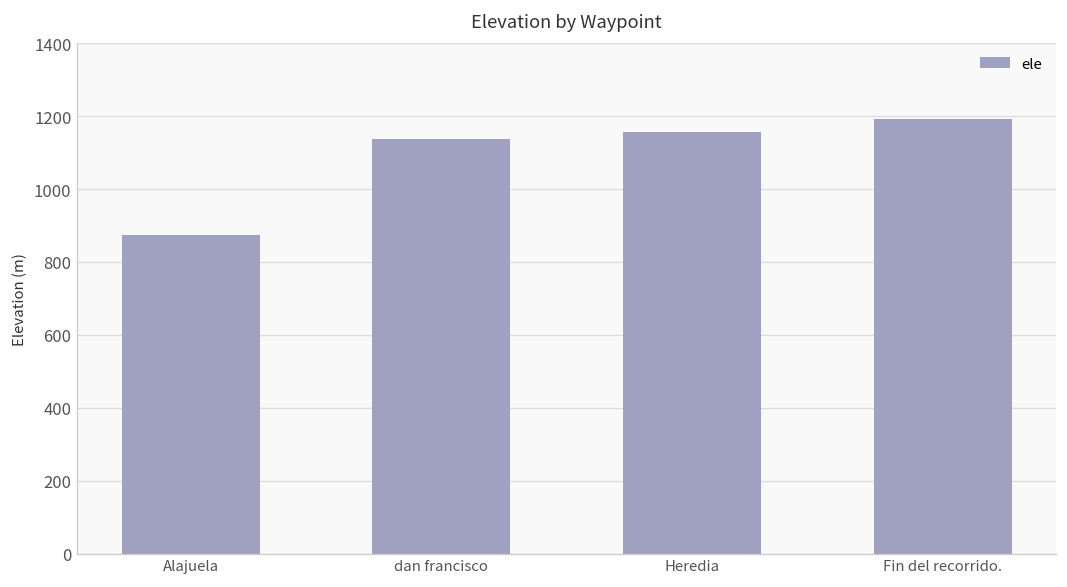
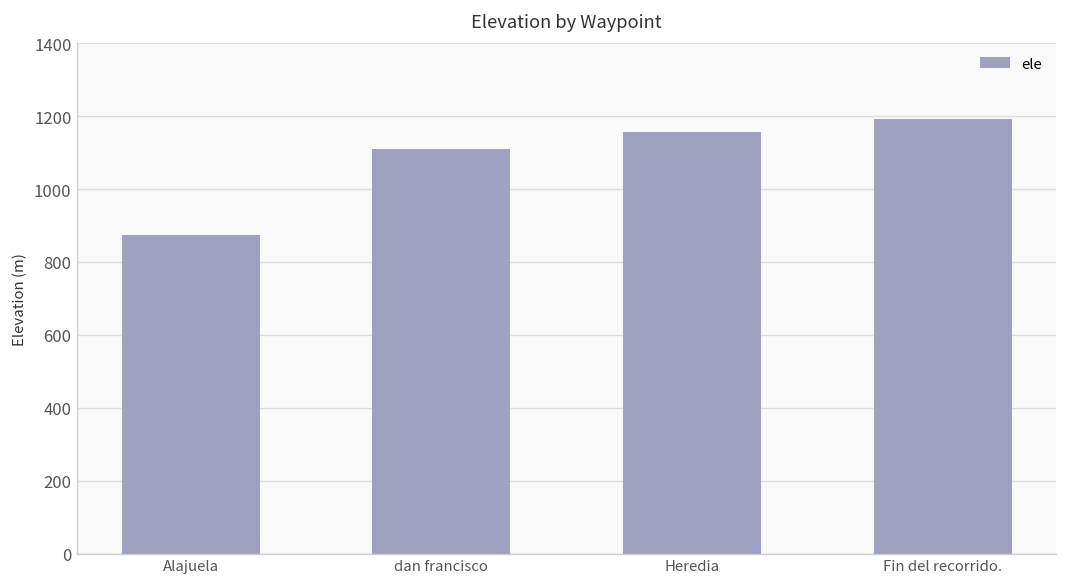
  {
    "Alajuela": 870,
-   "dan francisco": 1140,
+   "dan francisco": 1110,
    "Heredia": 1160,
    "Fin del recorrido.": 1190
  }
